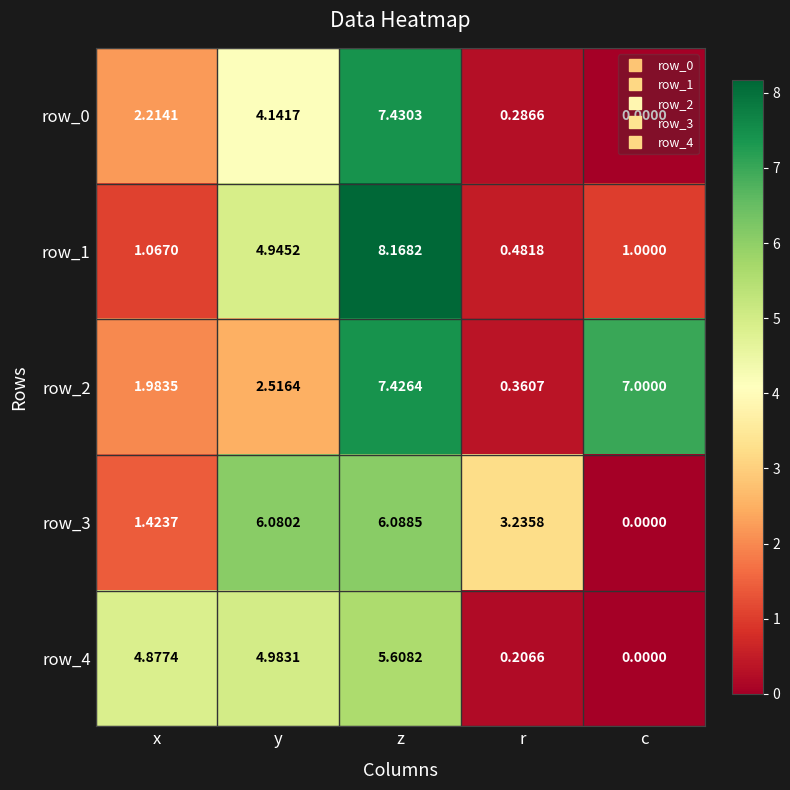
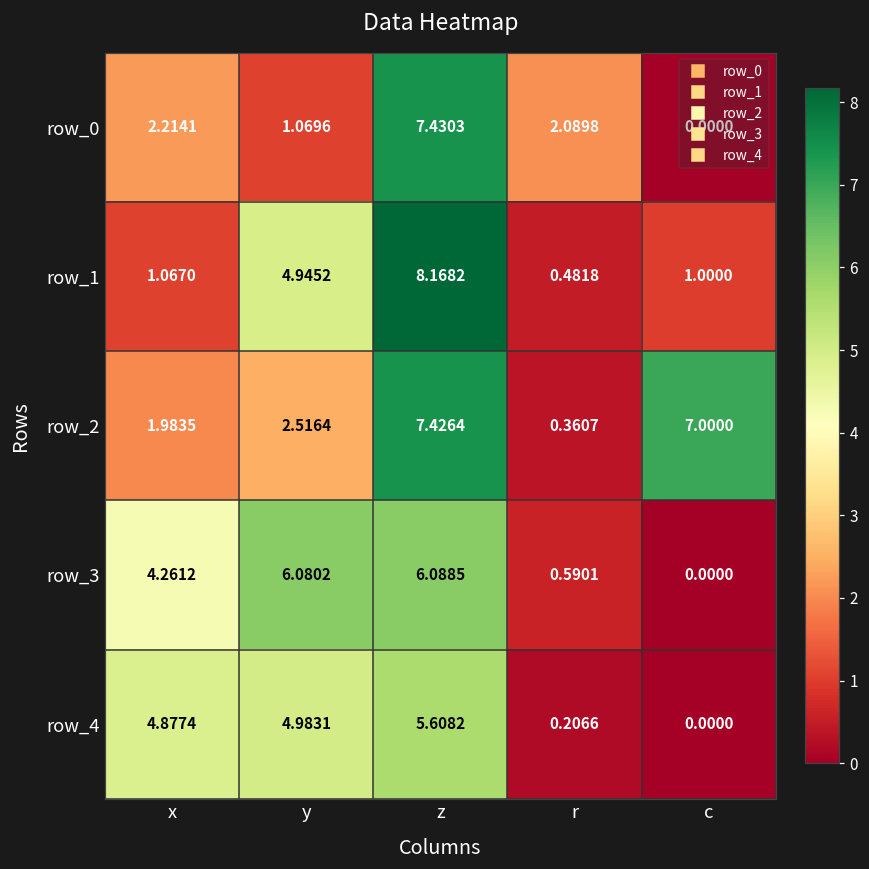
  {
    "row_0": {
      "x": 2.2141,
-     "y": 4.1417,
+     "y": 1.0696,
      "z": 7.4303,
-     "r": 0.2866
+     "r": 2.0898
    },
    "row_1": {
      "x": 1.0670,
      "y": 4.9452,
      "z": 8.1682,
      "r": 0.4818,
      "c": 1.0000
    },
    "row_2": {
      "x": 1.9835,
      "y": 2.5164,
      "z": 7.4264,
      "r": 0.3607,
      "c": 7.0000
    },
    "row_3": {
-     "x": 1.4237,
+     "x": 4.2612,
      "y": 6.0802,
      "z": 6.0885,
-     "r": 3.2358,
+     "r": 0.5901,
      "c": 0.0000
    },
    "row_4": {
      "x": 4.8774,
      "y": 4.9831,
      "z": 5.6082,
      "r": 0.2066,
      "c": 0.0000
    }
  }
